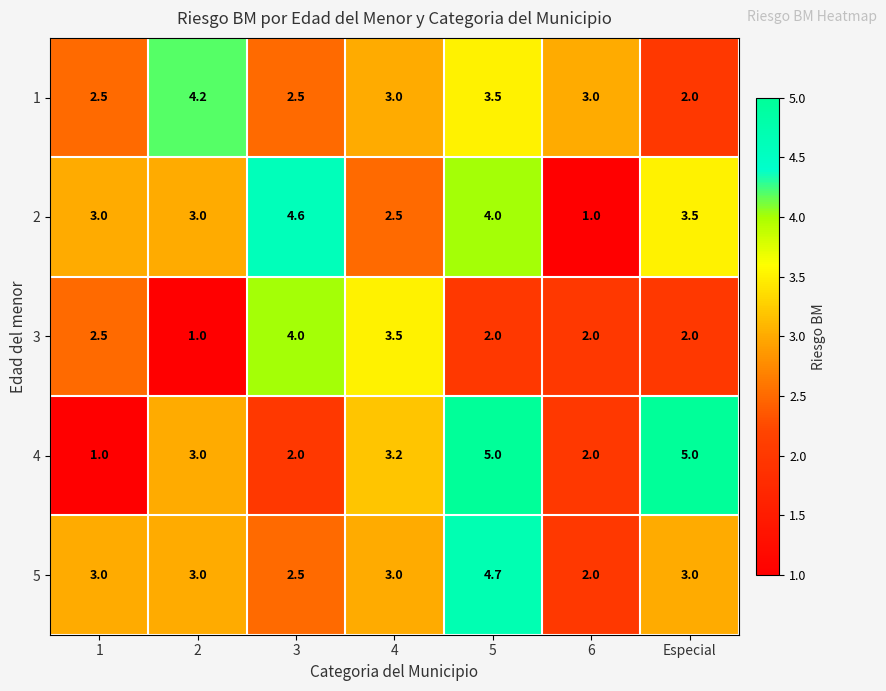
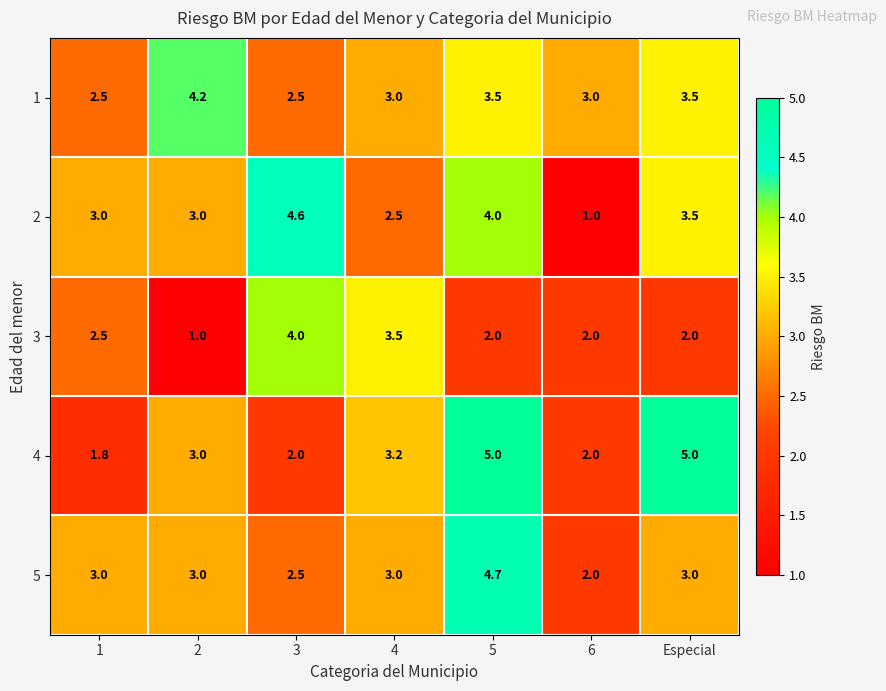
  {
    "1": {
      "1": 2.5,
      "2": 4.2,
      "3": 2.5,
      "4": 3.0,
      "5": 3.5,
      "6": 3.0,
-     "Especial": 2.0
+     "Especial": 3.5
    },
    "2": {
      "1": 3.0,
      "2": 3.0,
      "3": 4.6,
      "4": 2.5,
      "5": 4.0,
      "6": 1.0,
      "Especial": 3.5
    },
    "3": {
      "1": 2.5,
      "2": 1.0,
      "3": 4.0,
      "4": 3.5,
      "5": 2.0,
      "6": 2.0,
      "Especial": 2.0
    },
    "4": {
-     "1": 1.0,
+     "1": 1.8,
      "2": 3.0,
      "3": 2.0,
      "4": 3.2,
      "5": 5.0,
      "6": 2.0,
      "Especial": 5.0
    },
    "5": {
      "1": 3.0,
      "2": 3.0,
      "3": 2.5,
      "4": 3.0,
      "5": 4.7,
      "6": 2.0,
      "Especial": 3.0
    }
  }
